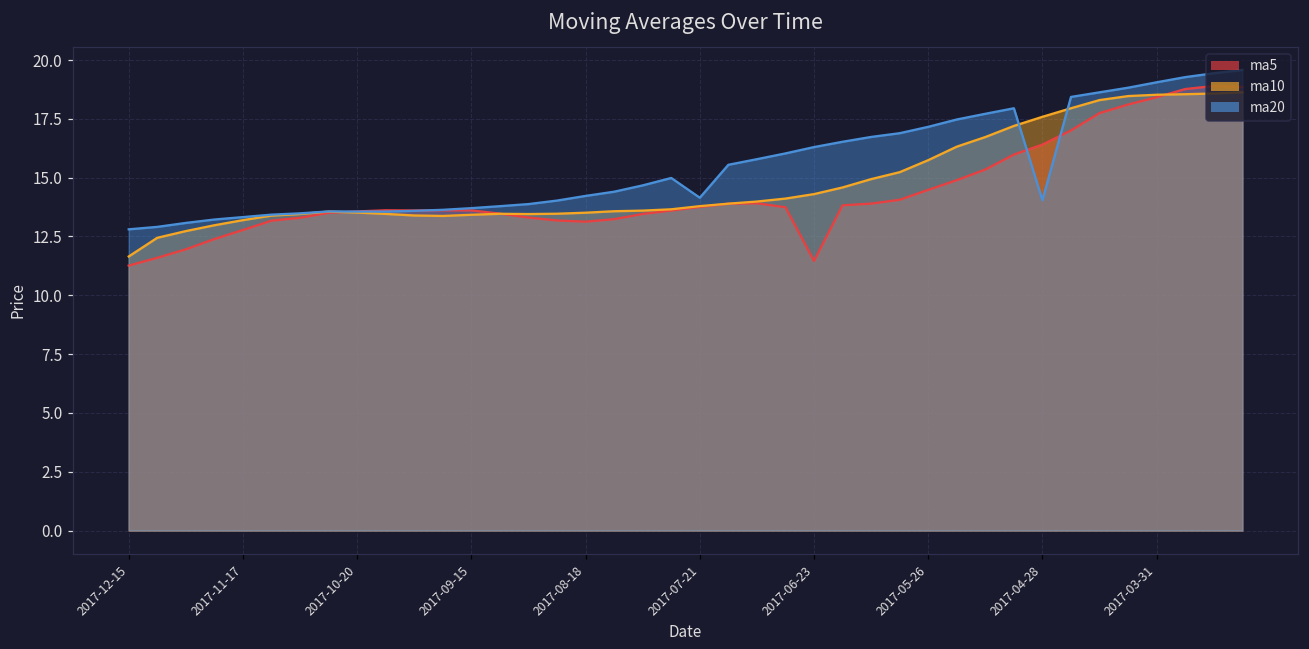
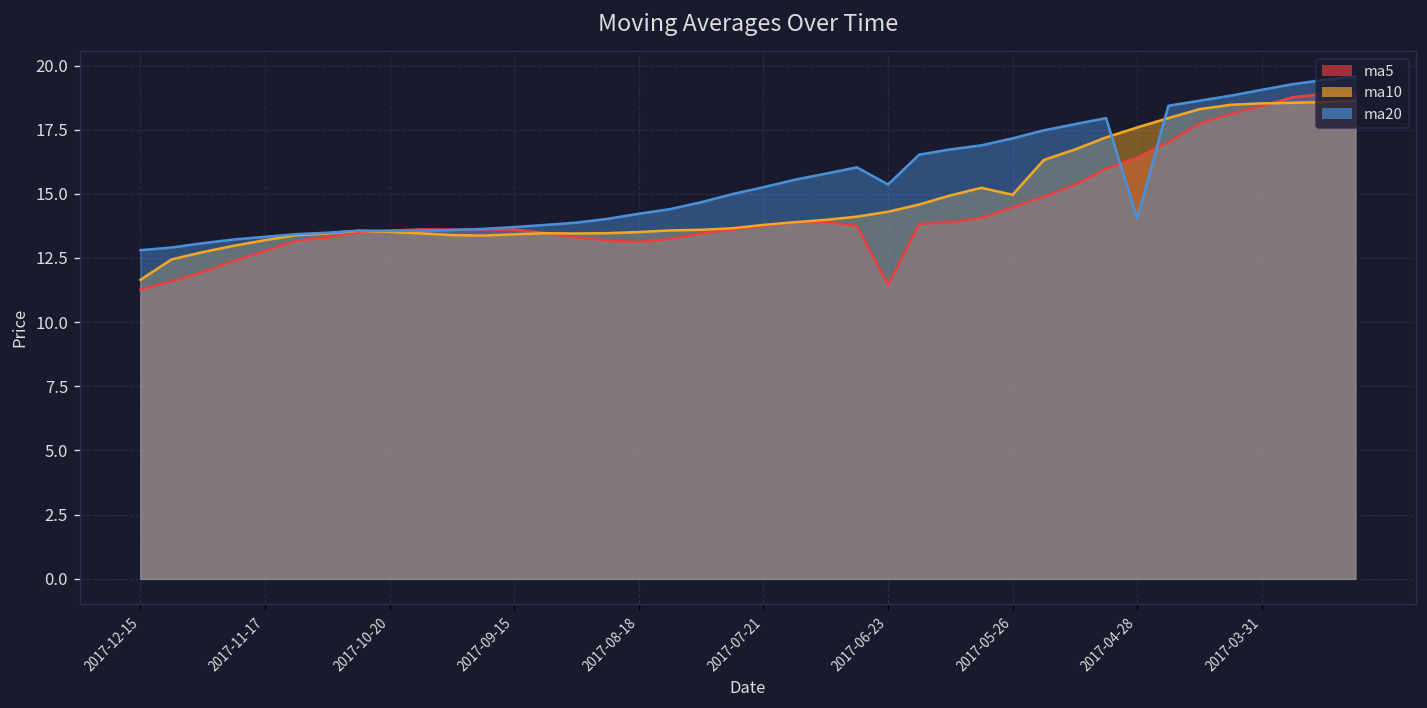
  {
    "ma5": {
      "2017-12-15": 11.3,
      "2017-11-17": 12.8,
      "2017-08-18": 13.1,
      "2017-06-23": 11.5,
      "2017-05-26": 14.5,
      "2017-04-28": 16.4
    },
    "ma10": {
      "2017-12-15": 11.7,
      "2017-11-17": 13.2,
      "2017-09-15": 13.4,
      "2017-08-18": 13.5,
      "2017-06-23": 14.3,
-     "2017-05-26": 15.7,
+     "2017-05-26": 15.0,
      "2017-04-28": 17.6
    },
    "ma20": {
      "2017-12-15": 12.8,
      "2017-11-17": 13.3,
      "2017-08-18": 14.2,
-     "2017-07-21": 14.1,
-     "2017-06-23": 16.3,
+     "2017-07-21": 15.3,
+     "2017-06-23": 15.4,
      "2017-05-26": 17.2,
      "2017-04-28": 14.0,
      "2017-03-31": 19.1
    }
  }
